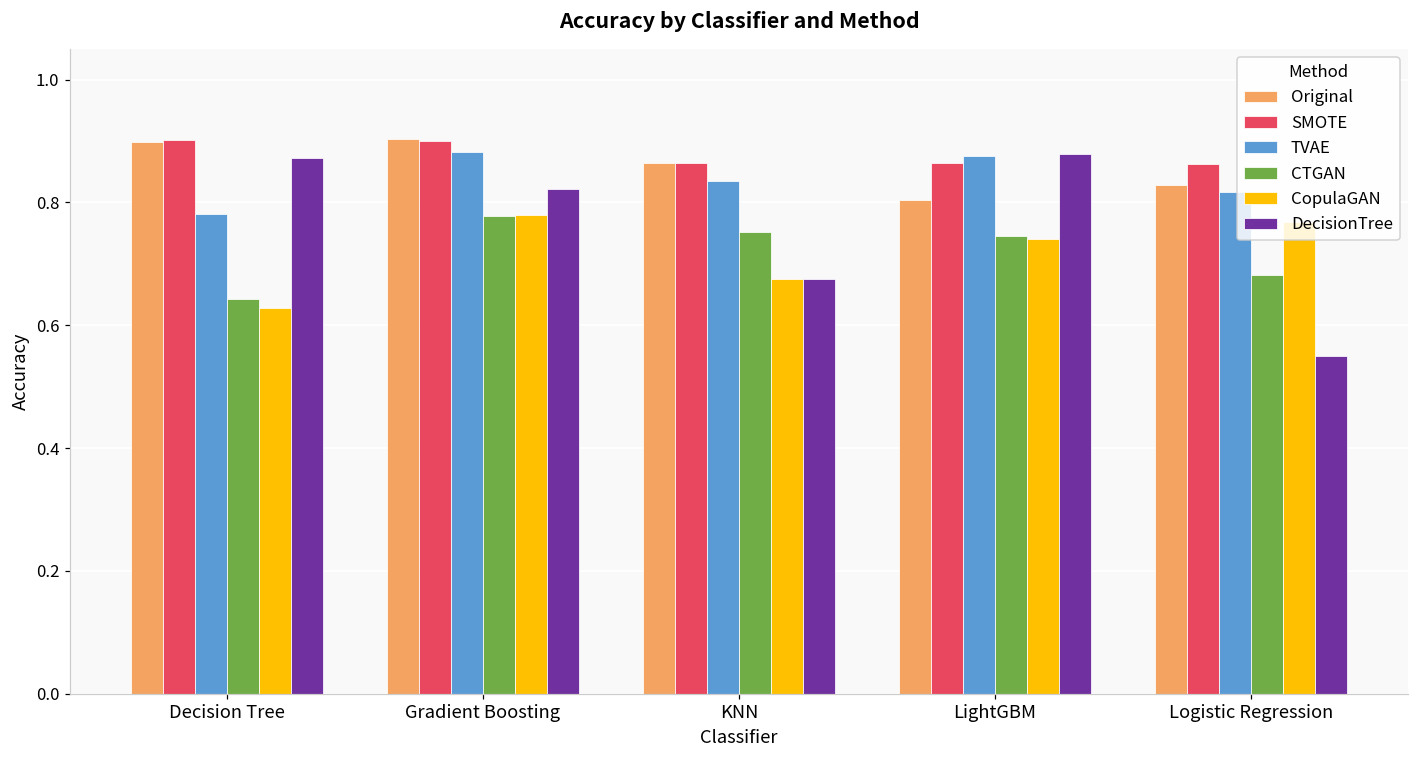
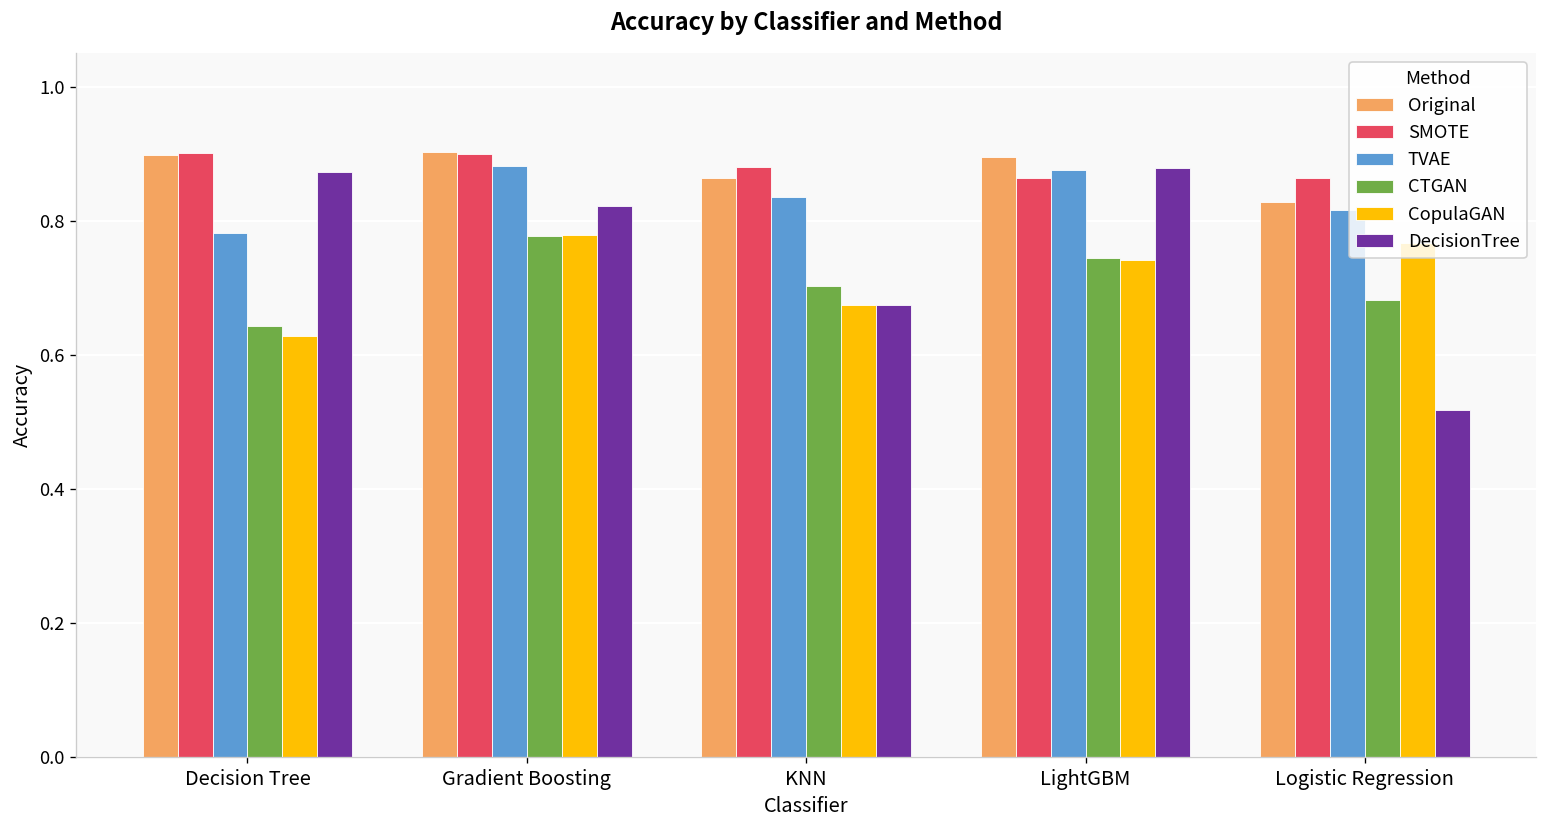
  {
    "Original": {
      "Decision Tree": 0.90,
      "Gradient Boosting": 0.90,
      "KNN": 0.86,
-     "LightGBM": 0.80,
+     "LightGBM": 0.90,
      "Logistic Regression": 0.83
    },
    "SMOTE": {
      "Decision Tree": 0.90,
      "Gradient Boosting": 0.90,
-     "KNN": 0.87,
+     "KNN": 0.88,
      "LightGBM": 0.86,
      "Logistic Regression": 0.86
    },
    "TVAE": {
      "Decision Tree": 0.78,
      "Gradient Boosting": 0.88,
      "KNN": 0.84,
      "LightGBM": 0.88,
      "Logistic Regression": 0.82
    },
    "CTGAN": {
      "Decision Tree": 0.64,
      "Gradient Boosting": 0.78,
-     "KNN": 0.75,
+     "KNN": 0.70,
      "LightGBM": 0.75,
      "Logistic Regression": 0.68
    },
    "CopulaGAN": {
      "Decision Tree": 0.63,
      "Gradient Boosting": 0.78,
      "KNN": 0.68,
      "LightGBM": 0.74
    },
    "DecisionTree": {
      "Decision Tree": 0.87,
      "Gradient Boosting": 0.82,
      "KNN": 0.68,
      "LightGBM": 0.88,
-     "Logistic Regression": 0.55
+     "Logistic Regression": 0.52
    }
  }
